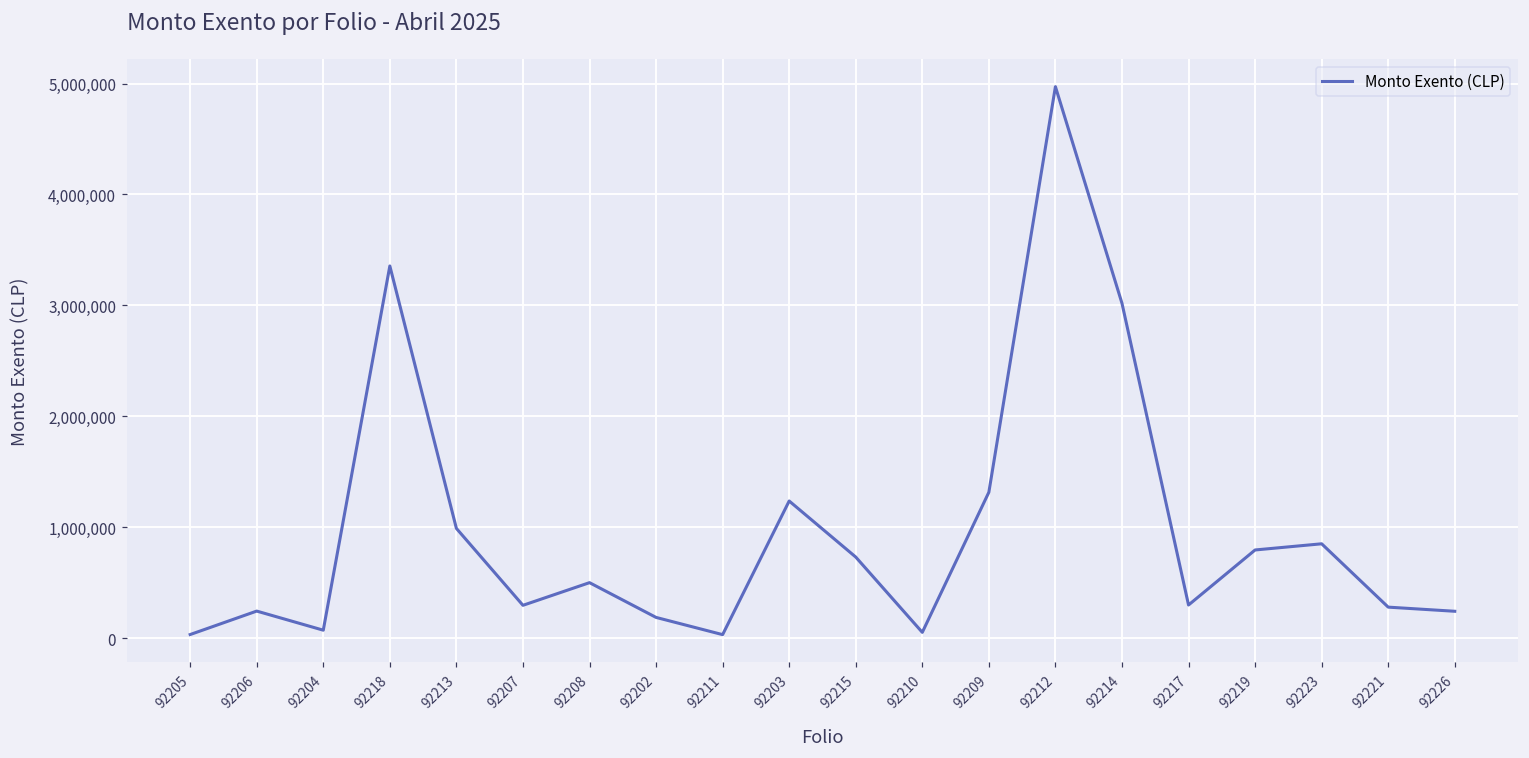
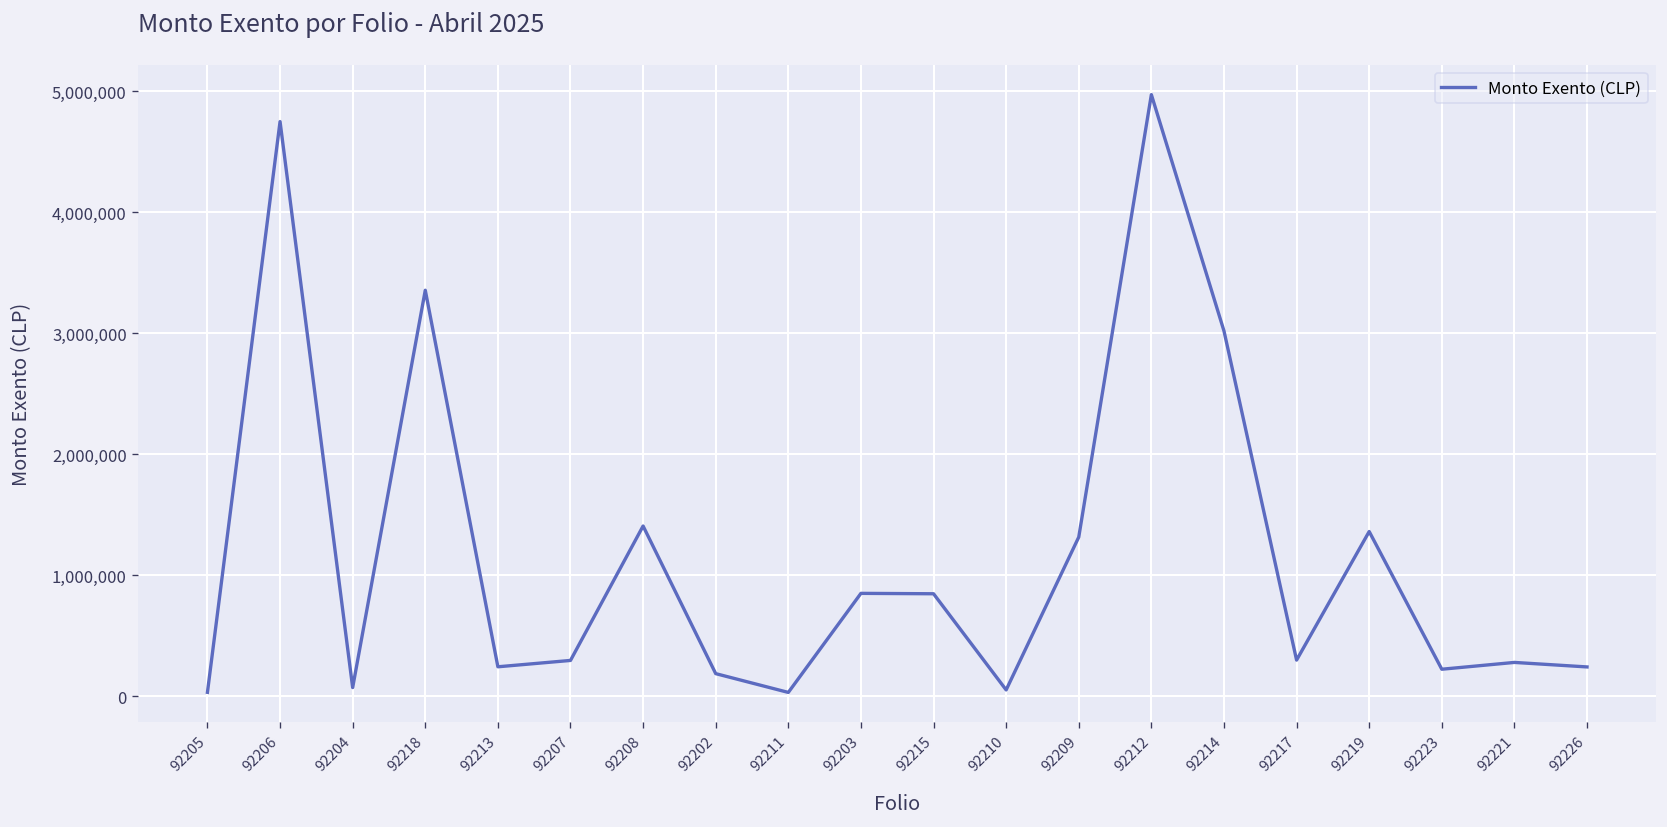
  {
    "92205": "30,000",
-   "92206": "250,000",
+   "92206": "4,750,000",
    "92204": "70,000",
    "92218": "3,360,000",
-   "92213": "990,000",
+   "92213": "240,000",
    "92207": "300,000",
-   "92208": "500,000",
+   "92208": "1,410,000",
    "92202": "190,000",
    "92211": "30,000",
-   "92203": "1,240,000",
-   "92215": "730,000",
+   "92203": "850,000",
+   "92215": "850,000",
    "92210": "50,000",
    "92209": "1,320,000",
    "92212": "4,970,000",
    "92214": "3,020,000",
    "92217": "300,000",
-   "92219": "800,000",
-   "92223": "850,000",
+   "92219": "1,360,000",
+   "92223": "220,000",
    "92221": "280,000",
    "92226": "240,000"
  }
